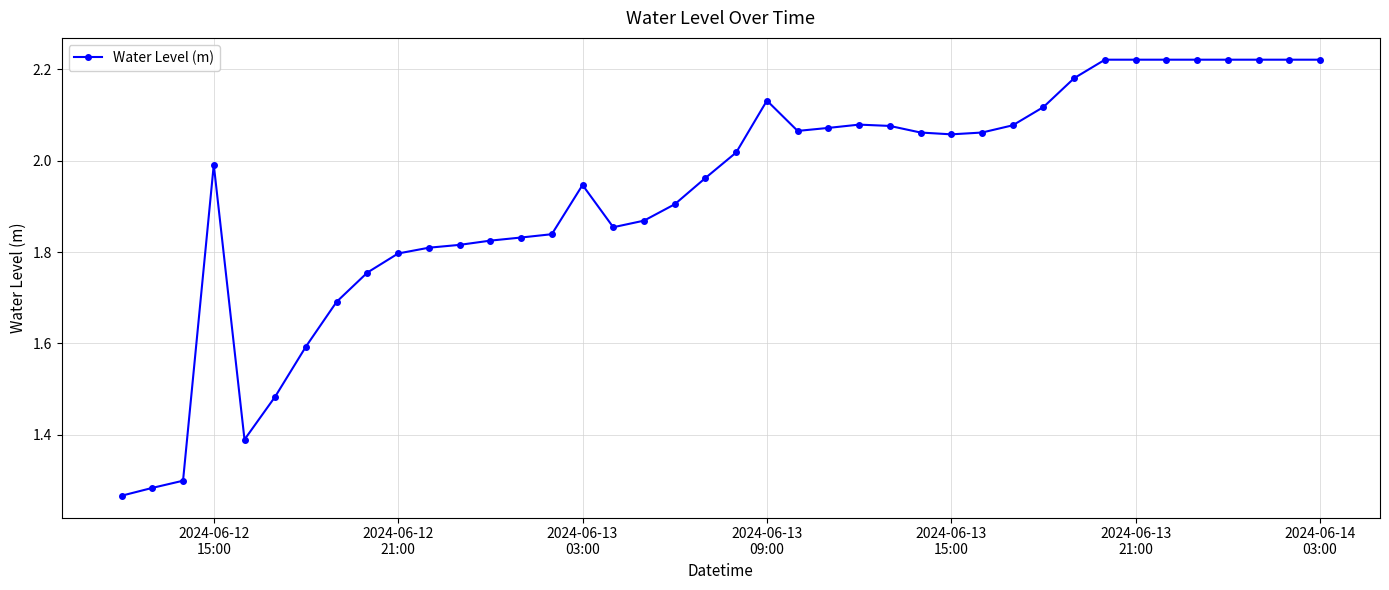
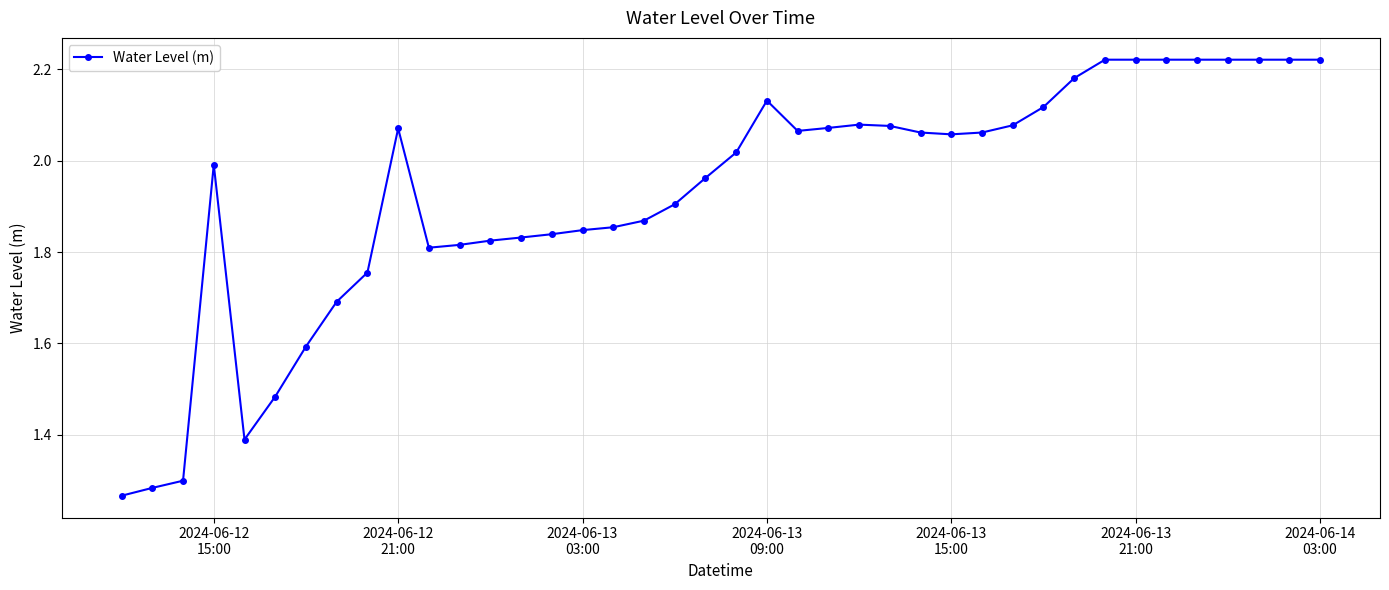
  {
    "2024-06-12 15:00": 1.99,
-   "2024-06-12 21:00": 1.80,
-   "2024-06-13 03:00": 1.95,
+   "2024-06-12 21:00": 2.07,
+   "2024-06-13 03:00": 1.85,
    "2024-06-13 09:00": 2.13,
    "2024-06-13 15:00": 2.06,
    "2024-06-13 21:00": 2.22,
    "2024-06-14 03:00": 2.22
  }
